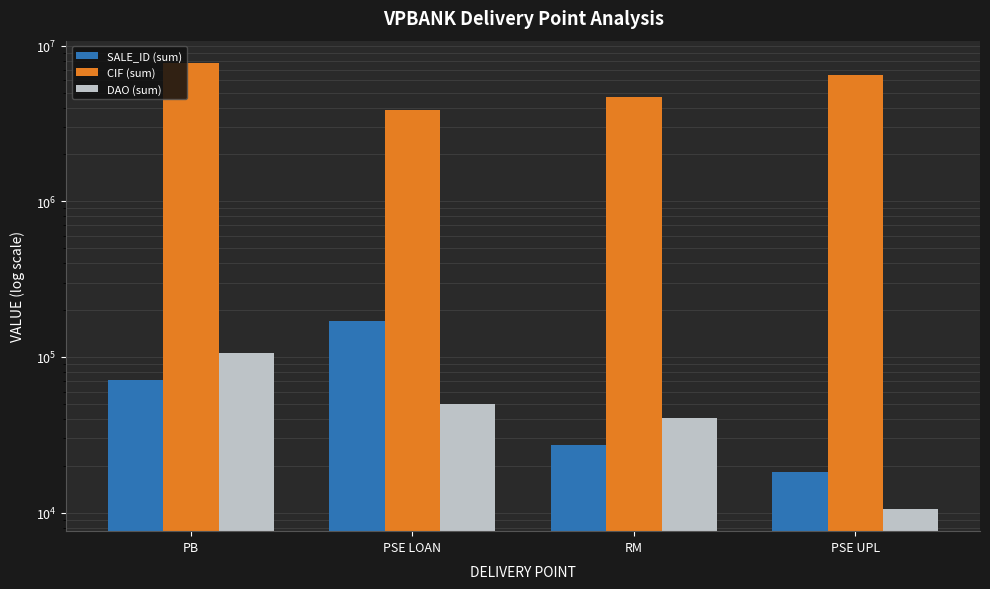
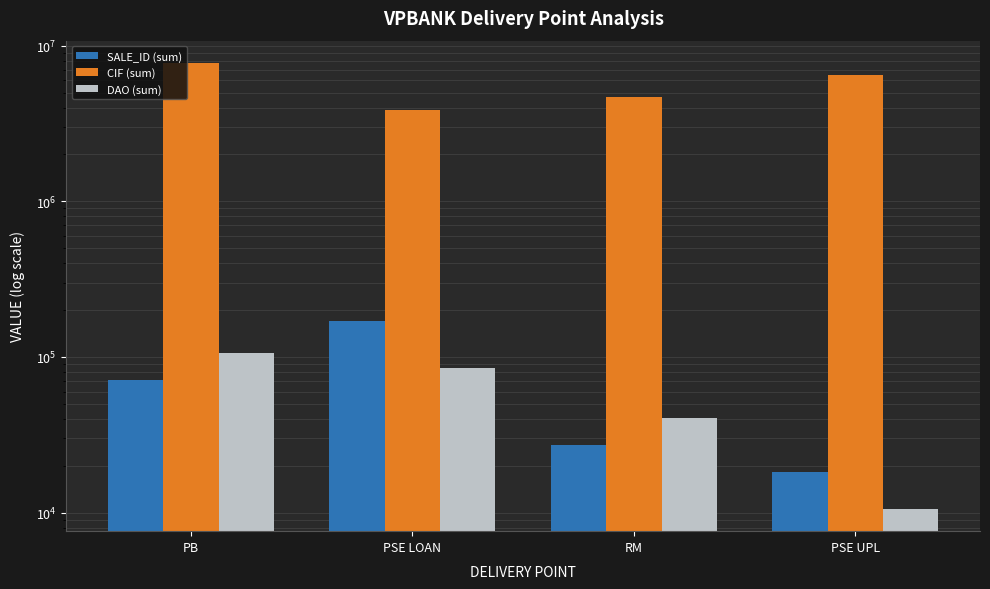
  {
    "SALE_ID (sum)": {
      "PB": 70000,
      "PSE LOAN": 170000,
      "RM": 27000,
      "PSE UPL": 18000
    },
    "CIF (sum)": {
      "PB": 8000000,
      "PSE LOAN": 3900000,
      "RM": 4700000,
      "PSE UPL": 6500000
    },
    "DAO (sum)": {
      "PB": 110000,
-     "PSE LOAN": 50000,
+     "PSE LOAN": 80000,
      "RM": 40000,
      "PSE UPL": 11000
    }
  }
